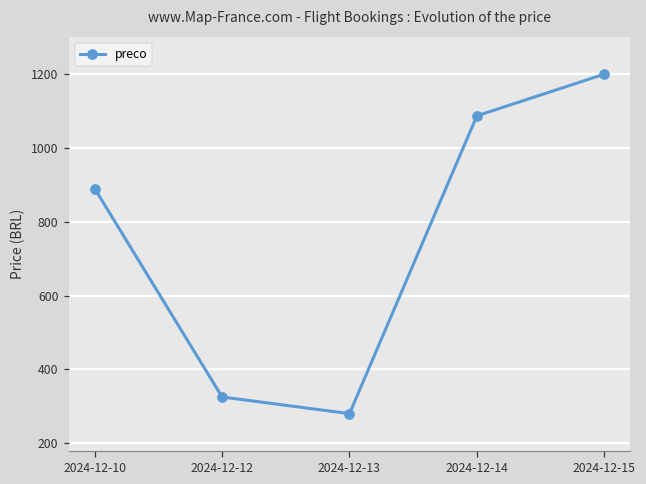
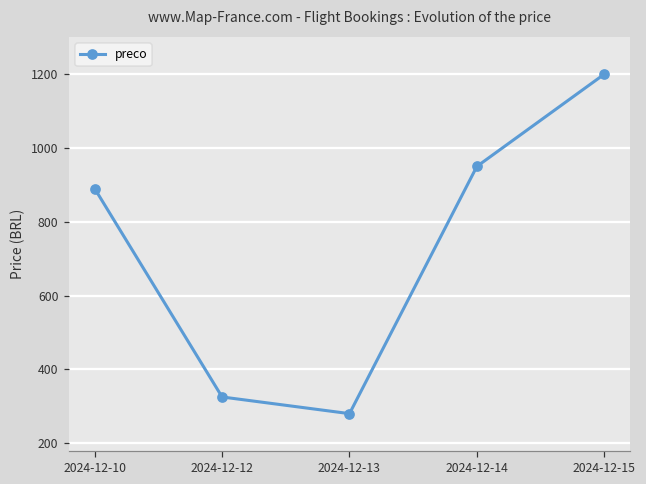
  {
    "2024-12-10": 890,
    "2024-12-12": 330,
    "2024-12-13": 280,
-   "2024-12-14": 1090,
+   "2024-12-14": 950,
    "2024-12-15": 1200
  }
